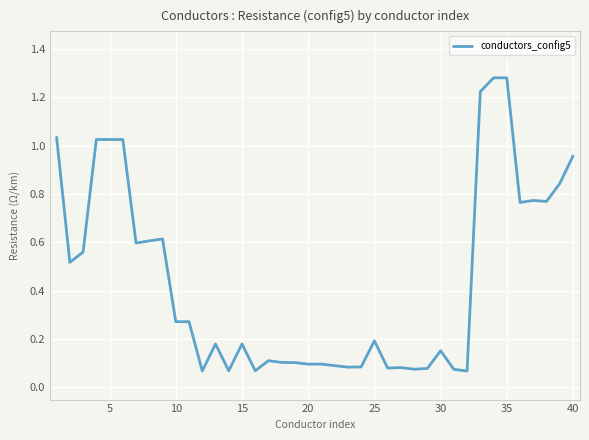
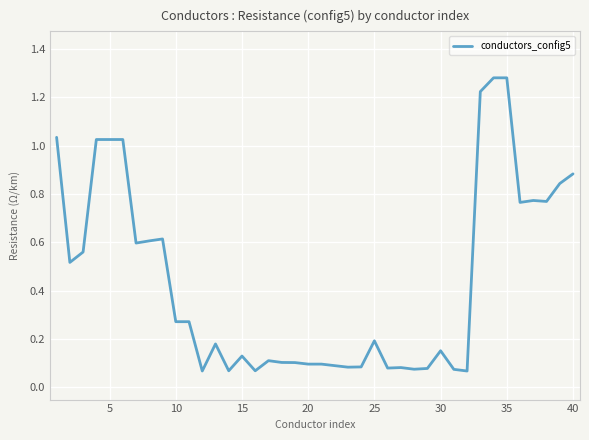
  {
    "5": 1.03,
    "10": 0.27,
-   "15": 0.18,
+   "15": 0.13,
    "20": 0.10,
    "25": 0.19,
    "30": 0.15,
    "35": 1.28,
-   "40": 0.96
+   "40": 0.88
  }
